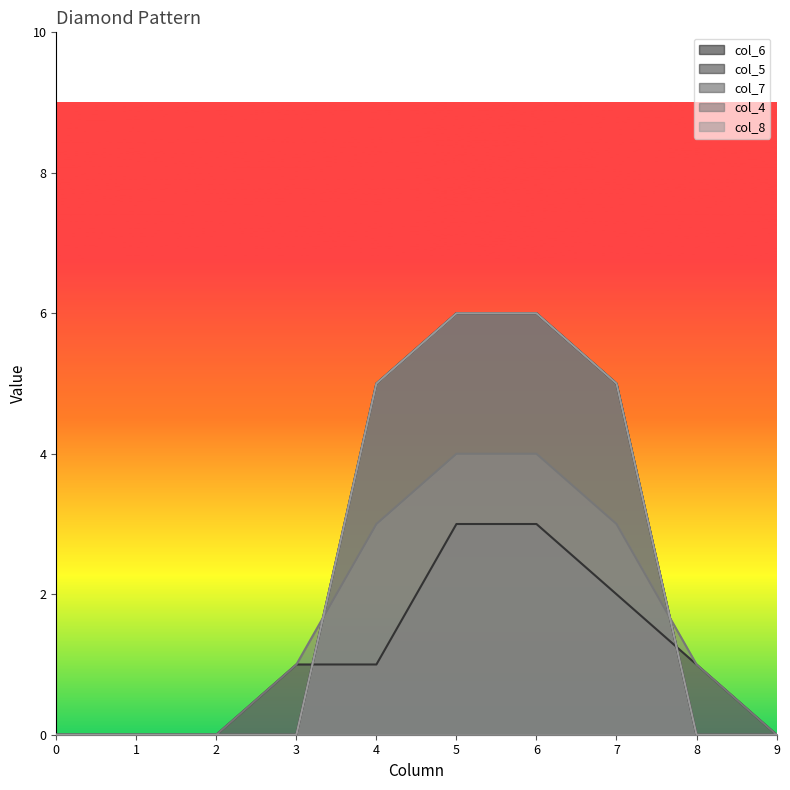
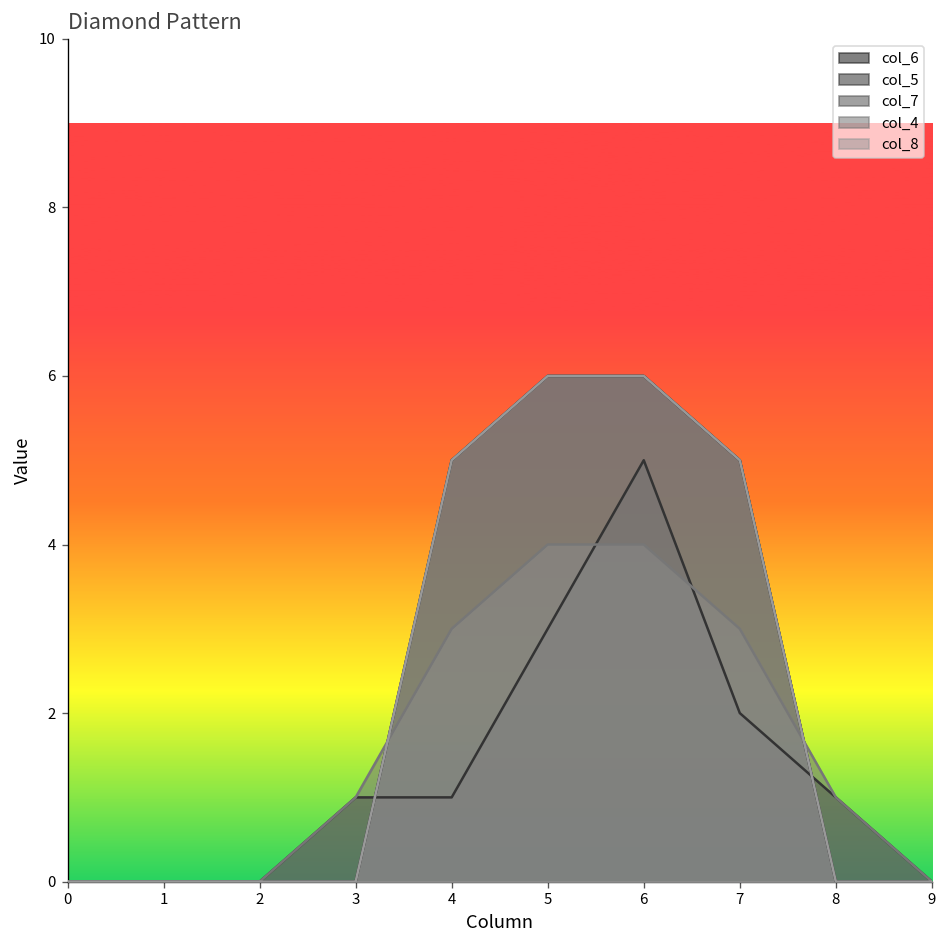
  {
    "col_5": {
      "4": 1,
      "5": 3,
-     "6": 3,
+     "6": 5,
      "7": 2
    }
  }
